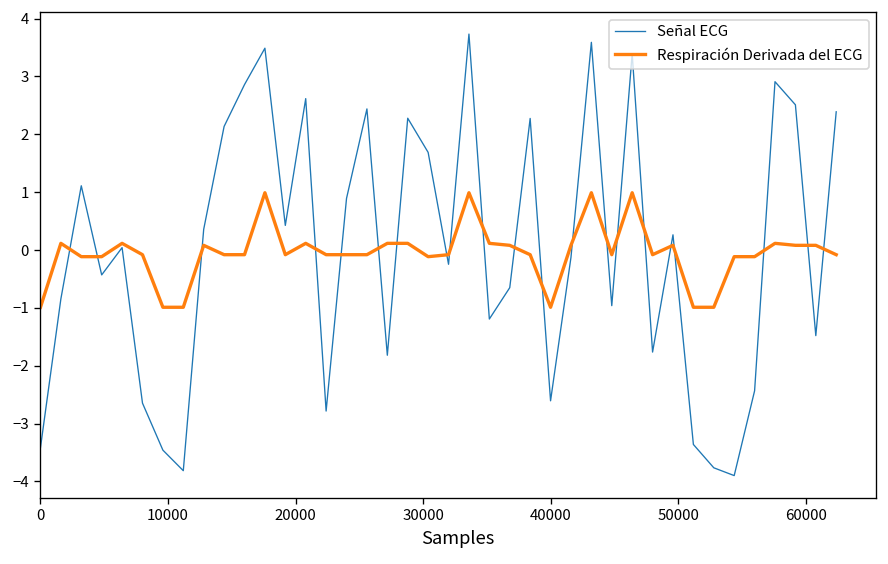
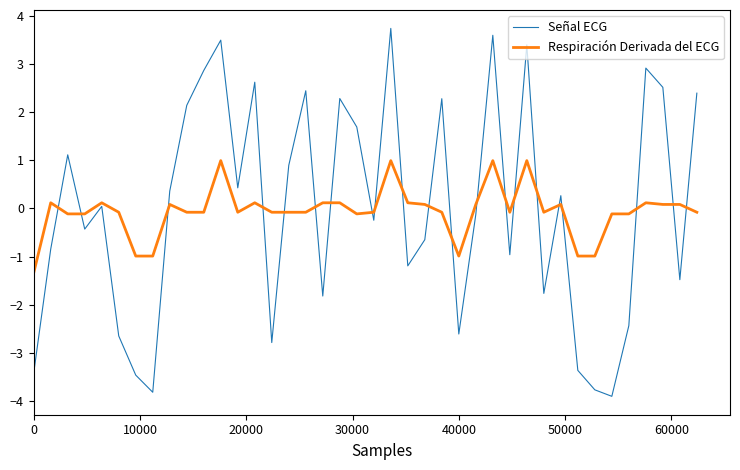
  {
    "Señal ECG": {
      "0": -3.4,
      "40000": -2.6
    },
    "Respiración Derivada del ECG": {
-     "0": -1.0,
+     "0": -1.3,
      "40000": -1.0
    }
  }
